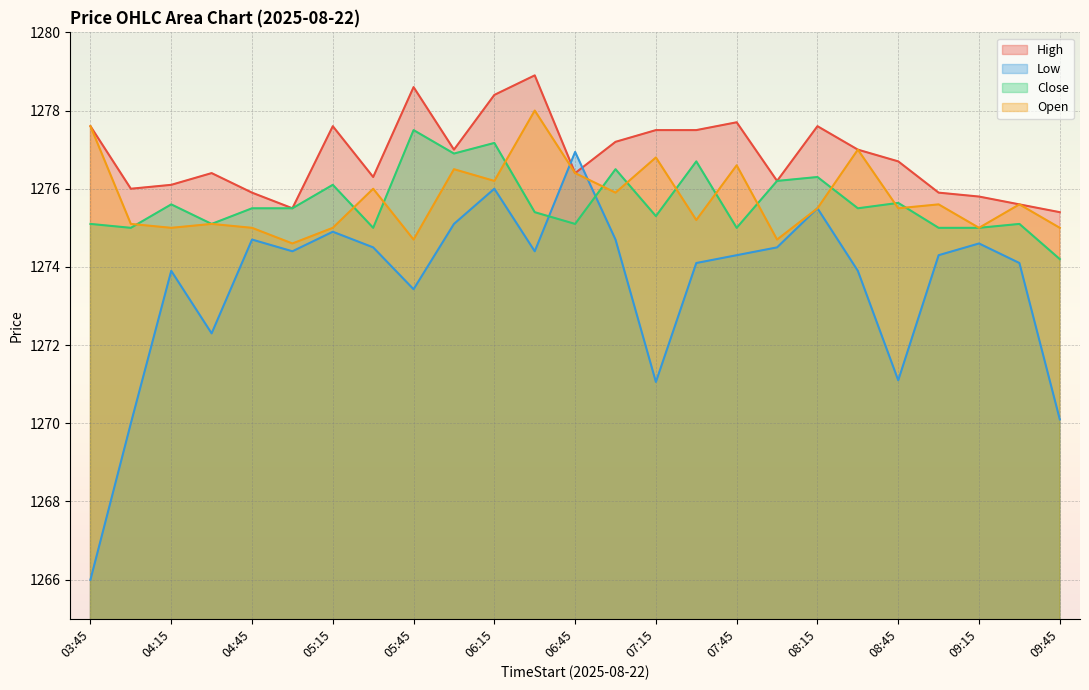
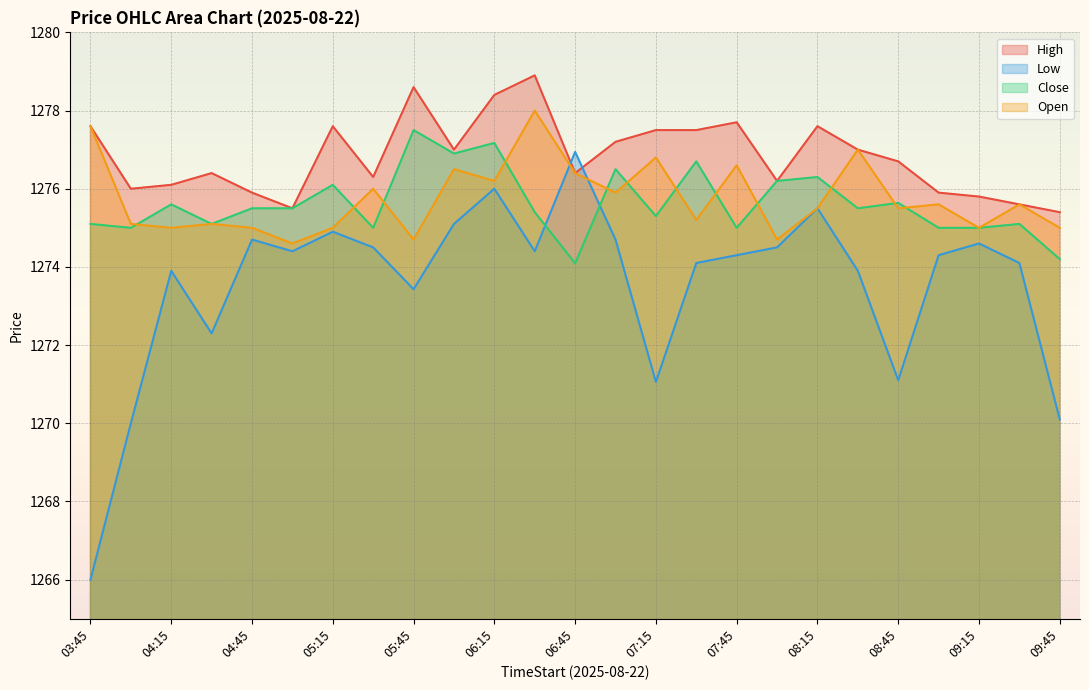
  {
    "Low": {
      "03:45": 1266.0,
      "04:15": 1273.9,
      "04:45": 1274.7,
      "05:15": 1274.9,
      "05:45": 1273.4,
      "06:15": 1276.0,
      "06:45": 1276.9,
      "07:15": 1271.1,
      "07:45": 1274.3,
      "08:45": 1271.1,
      "09:15": 1274.6,
      "09:45": 1270.1
    },
    "Close": {
      "03:45": 1275.1,
      "04:15": 1275.6,
      "04:45": 1275.5,
      "05:15": 1276.1,
      "05:45": 1277.5,
      "06:15": 1277.2,
-     "06:45": 1275.1,
+     "06:45": 1274.1,
      "07:15": 1275.3,
      "07:45": 1275.0,
      "08:15": 1276.3,
      "08:45": 1275.6,
      "09:45": 1274.2
    }
  }
